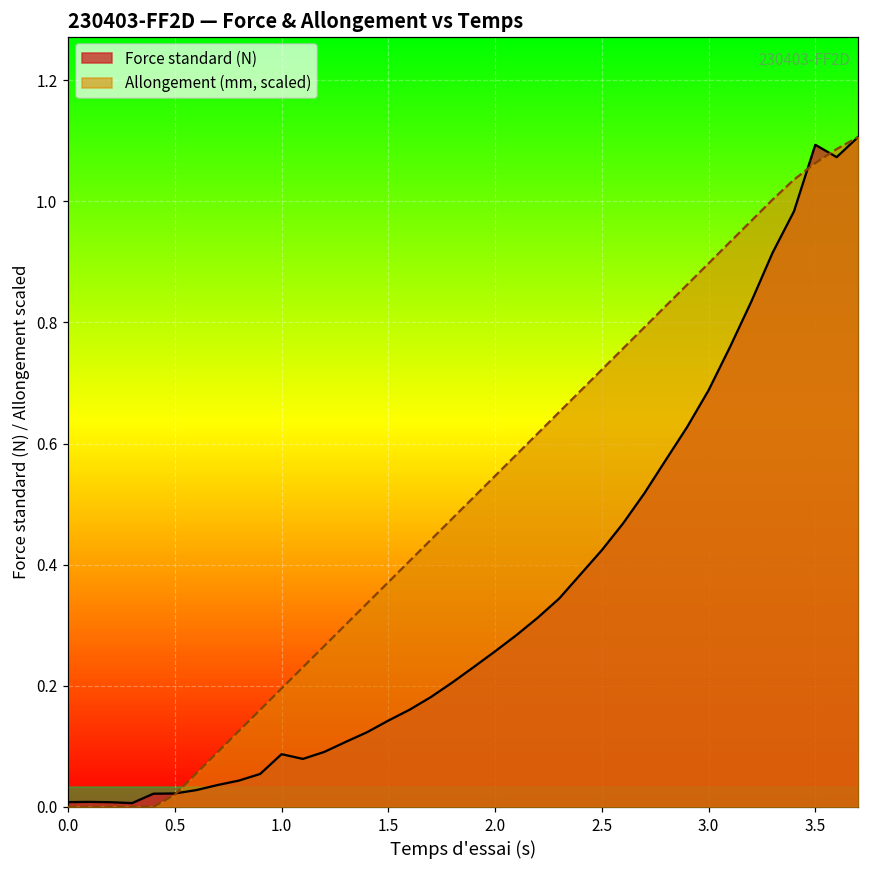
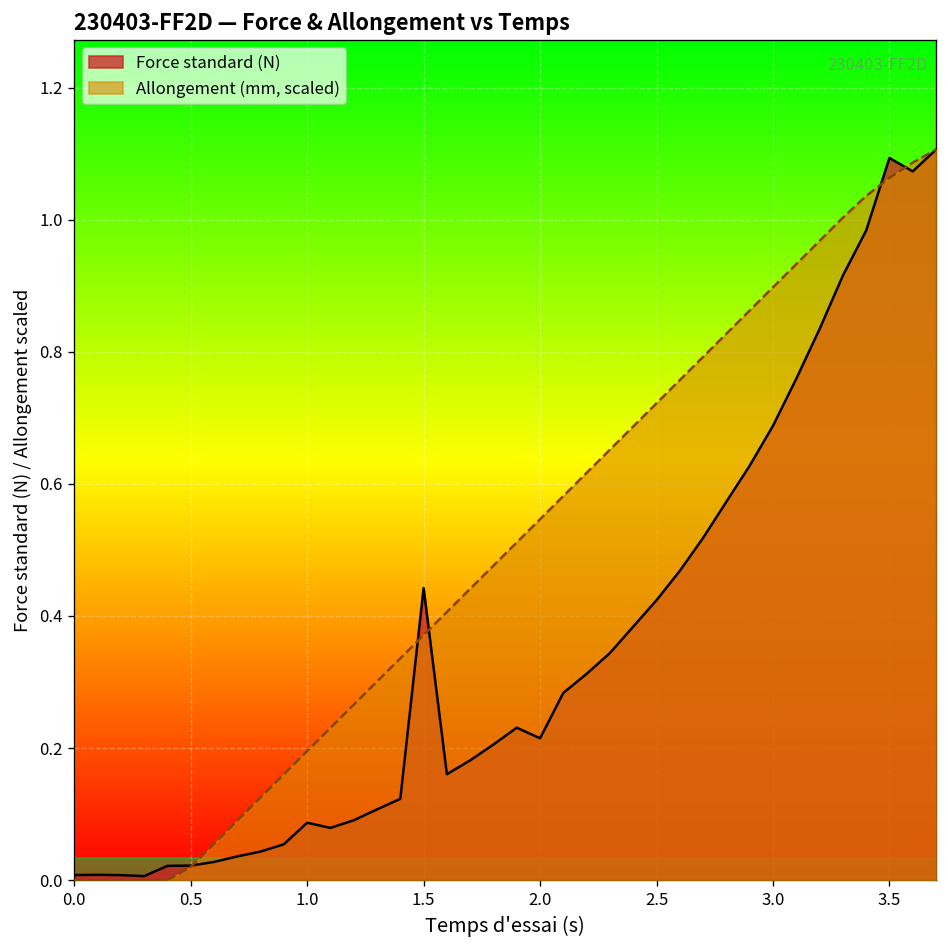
  {
    "Force standard (N)": {
      "1.0": 0.09,
-     "1.5": 0.14,
-     "2.0": 0.26,
+     "1.5": 0.44,
+     "2.0": 0.21,
      "2.5": 0.42,
      "3.0": 0.69,
      "3.5": 1.09
    },
    "Allongement (mm, scaled)": {
      "1.0": 0.20,
      "1.5": 0.37,
      "2.0": 0.55,
      "2.5": 0.72,
      "3.0": 0.90,
      "3.5": 1.06
    }
  }
